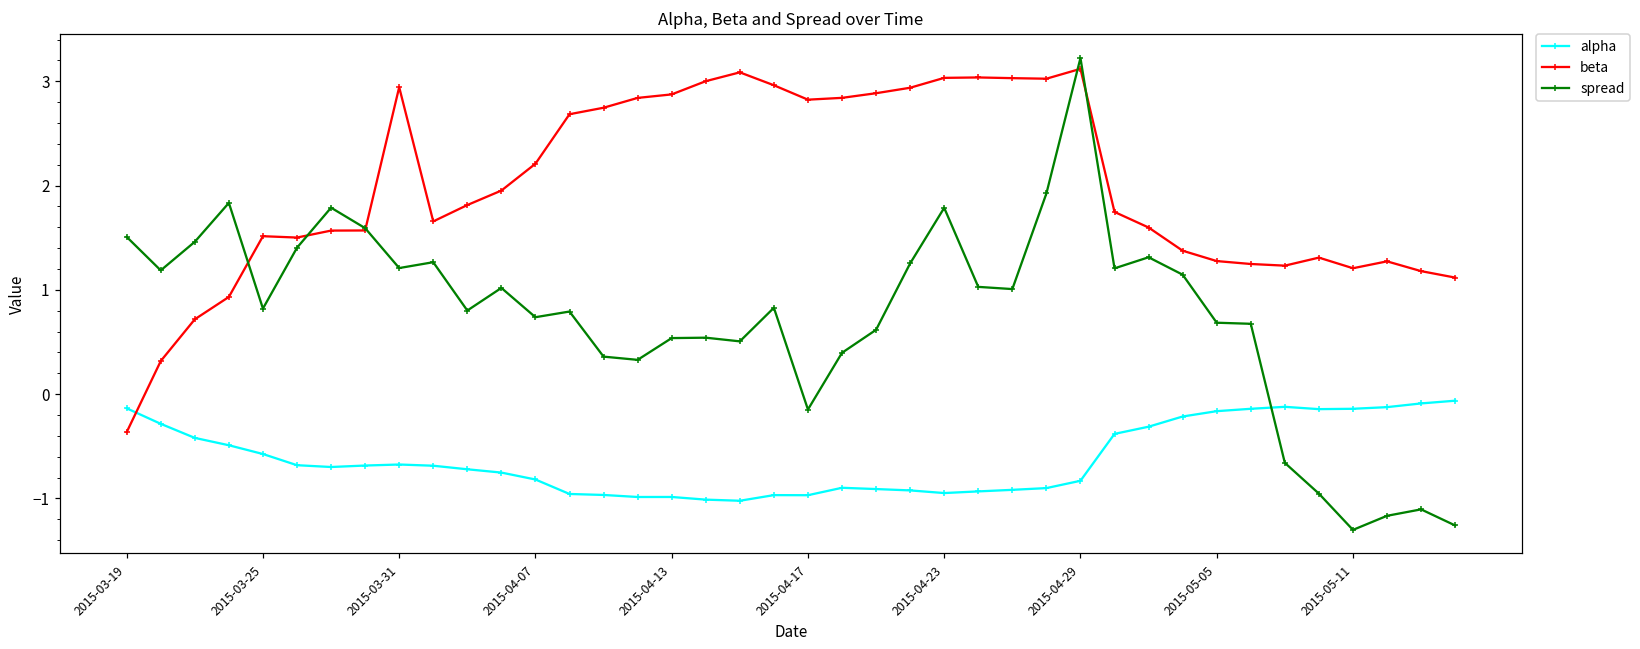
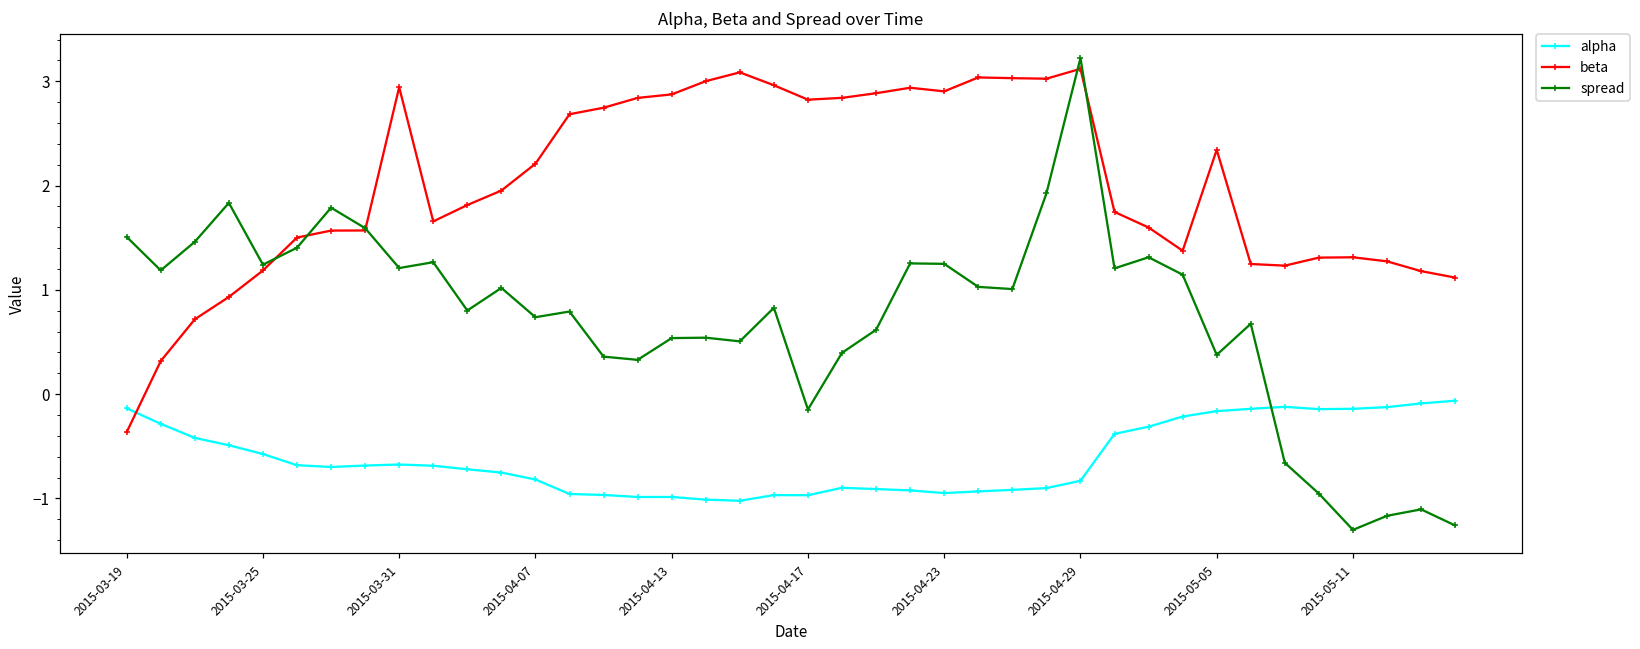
  {
    "alpha": {
      "2015-03-19": -0.1,
      "2015-03-25": -0.6,
      "2015-03-31": -0.7,
      "2015-04-07": -0.8,
      "2015-04-13": -1.0,
      "2015-04-17": -1.0,
      "2015-04-23": -0.9,
      "2015-04-29": -0.8,
      "2015-05-05": -0.2,
      "2015-05-11": -0.1
    },
    "beta": {
      "2015-03-19": -0.4,
-     "2015-03-25": 1.5,
+     "2015-03-25": 1.2,
      "2015-03-31": 2.9,
      "2015-04-07": 2.2,
      "2015-04-13": 2.9,
      "2015-04-17": 2.8,
-     "2015-04-23": 3.0,
+     "2015-04-23": 2.9,
      "2015-04-29": 3.1,
-     "2015-05-05": 1.3,
-     "2015-05-11": 1.2
+     "2015-05-05": 2.3,
+     "2015-05-11": 1.3
    },
    "spread": {
      "2015-03-19": 1.5,
-     "2015-03-25": 0.8,
+     "2015-03-25": 1.2,
      "2015-03-31": 1.2,
      "2015-04-07": 0.7,
      "2015-04-13": 0.5,
      "2015-04-17": -0.1,
-     "2015-04-23": 1.8,
+     "2015-04-23": 1.2,
      "2015-04-29": 3.2,
-     "2015-05-05": 0.7,
+     "2015-05-05": 0.4,
      "2015-05-11": -1.3
    }
  }
